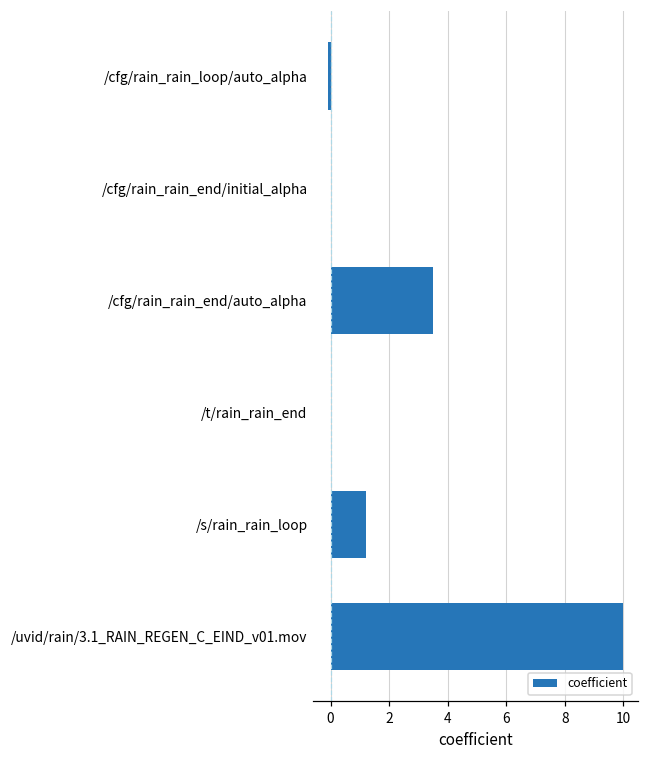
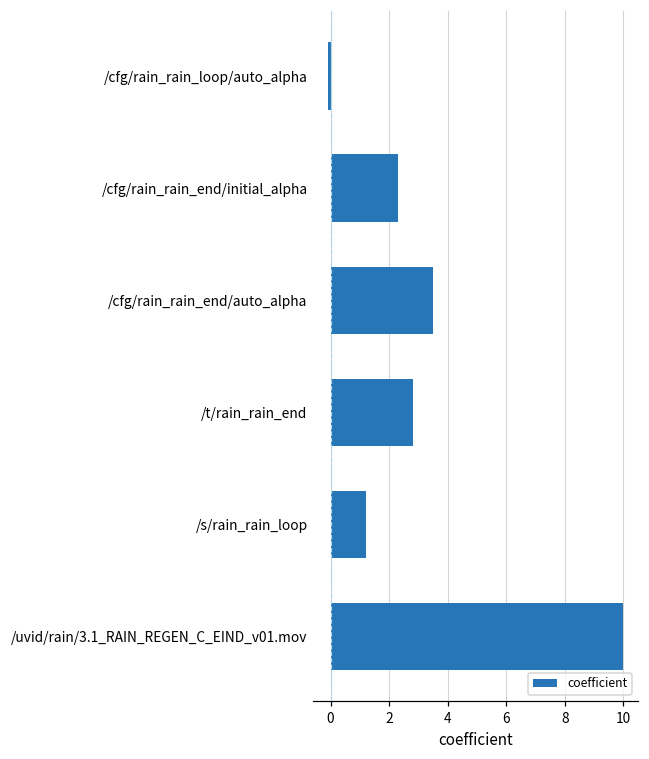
  {
    "/cfg/rain_rain_loop/auto_alpha": -0.1,
-   "/cfg/rain_rain_end/initial_alpha": 0.0,
+   "/cfg/rain_rain_end/initial_alpha": 2.3,
    "/cfg/rain_rain_end/auto_alpha": 3.5,
-   "/t/rain_rain_end": 0.0,
+   "/t/rain_rain_end": 2.8,
    "/s/rain_rain_loop": 1.2,
    "/uvid/rain/3.1_RAIN_REGEN_C_EIND_v01.mov": 10.0
  }
